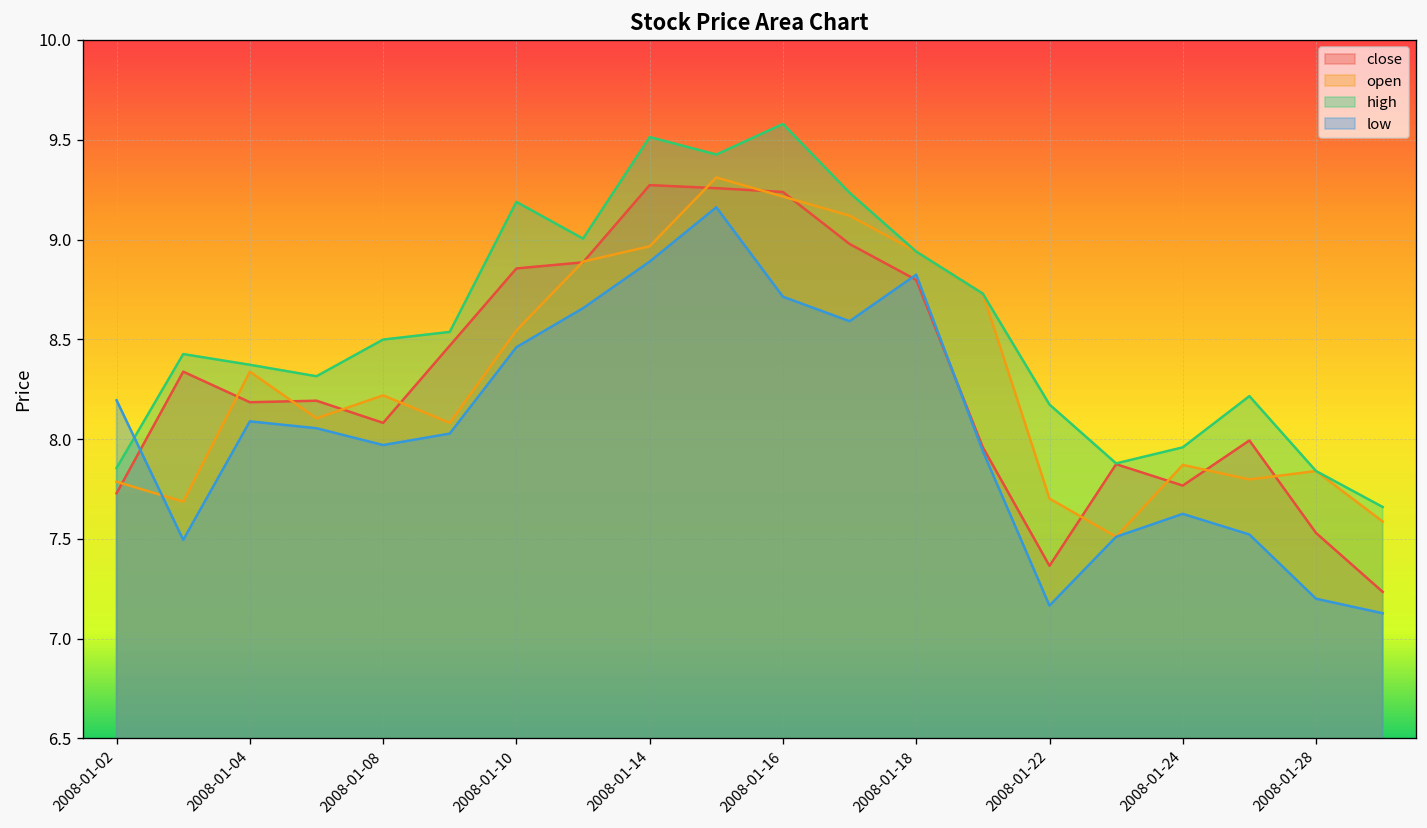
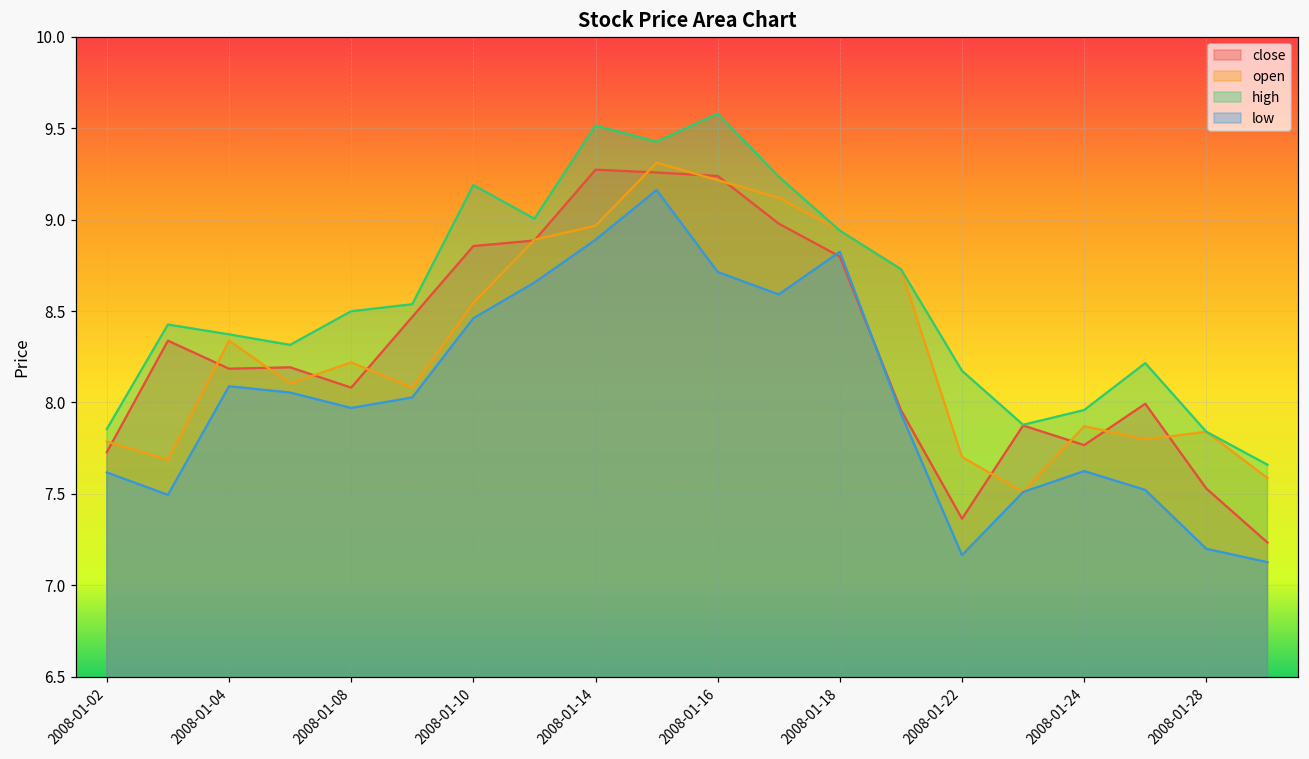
  {
    "high": {
      "2008-01-02": 7.85,
      "2008-01-04": 8.37,
      "2008-01-08": 8.50,
      "2008-01-10": 9.19,
      "2008-01-14": 9.51,
      "2008-01-16": 9.58,
      "2008-01-22": 8.17,
      "2008-01-24": 7.96
    },
    "low": {
-     "2008-01-02": 8.19,
+     "2008-01-02": 7.62,
      "2008-01-04": 8.09,
      "2008-01-08": 7.97,
      "2008-01-10": 8.46,
      "2008-01-14": 8.89,
      "2008-01-16": 8.71,
      "2008-01-18": 8.82,
      "2008-01-22": 7.17,
      "2008-01-24": 7.63,
      "2008-01-28": 7.20
    }
  }
